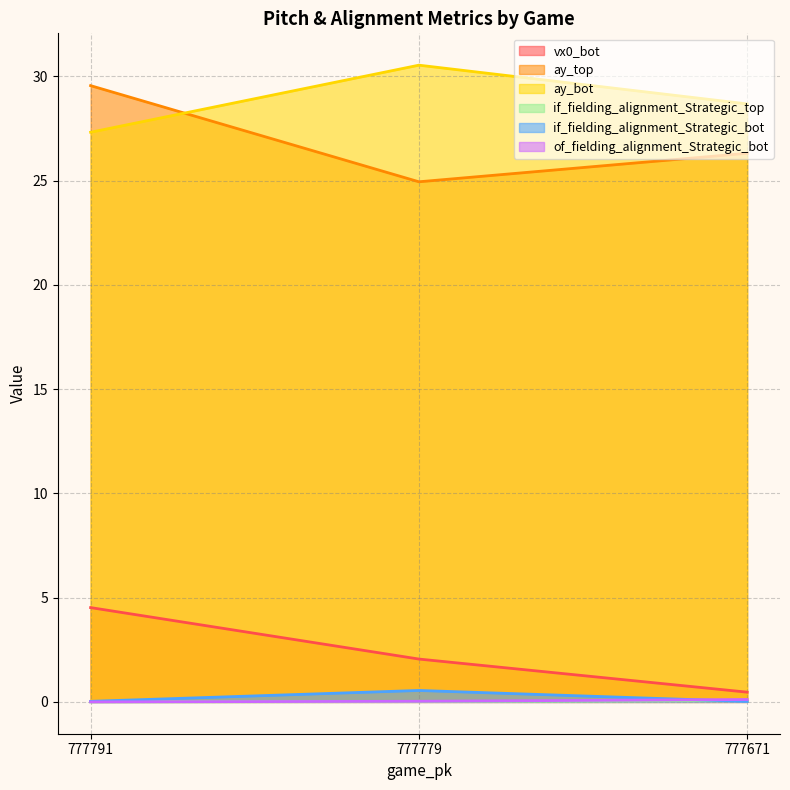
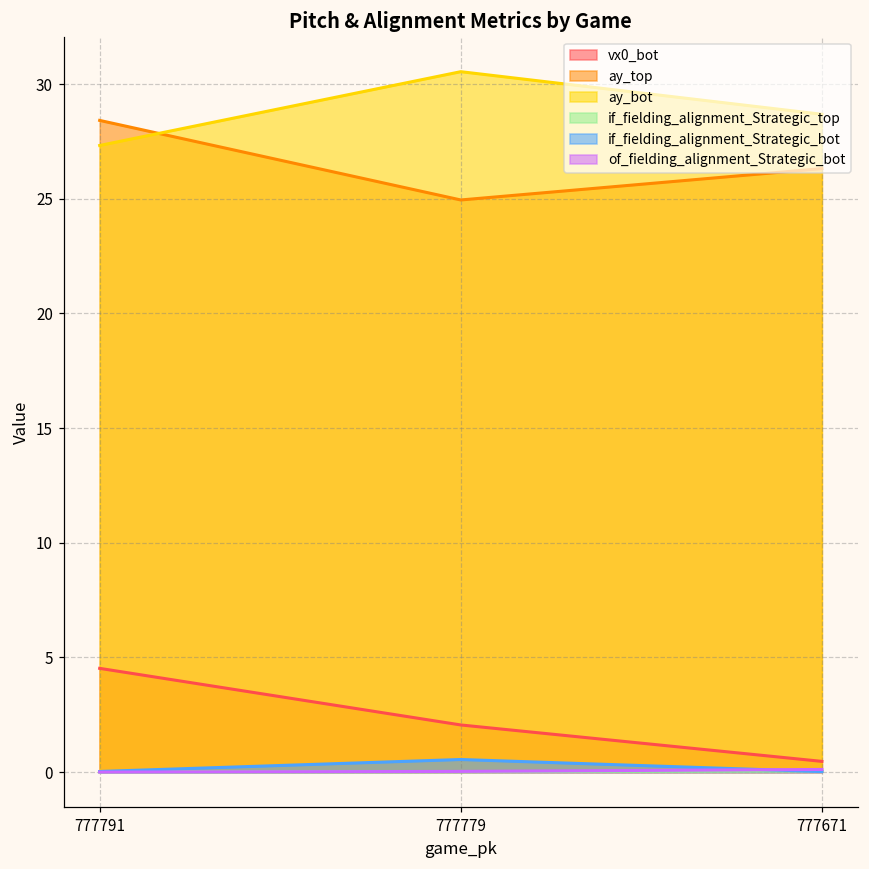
  {
    "vx0_bot": {
      "777791": 4.5,
      "777779": 2.1,
      "777671": 0.5
    },
    "ay_top": {
-     "777791": 29.6,
+     "777791": 28.4,
      "777779": 24.9
    },
    "ay_bot": {
      "777791": 27.3,
      "777779": 30.5
    },
    "if_fielding_alignment_Strategic_bot": {
      "777779": 0.5
    }
  }
